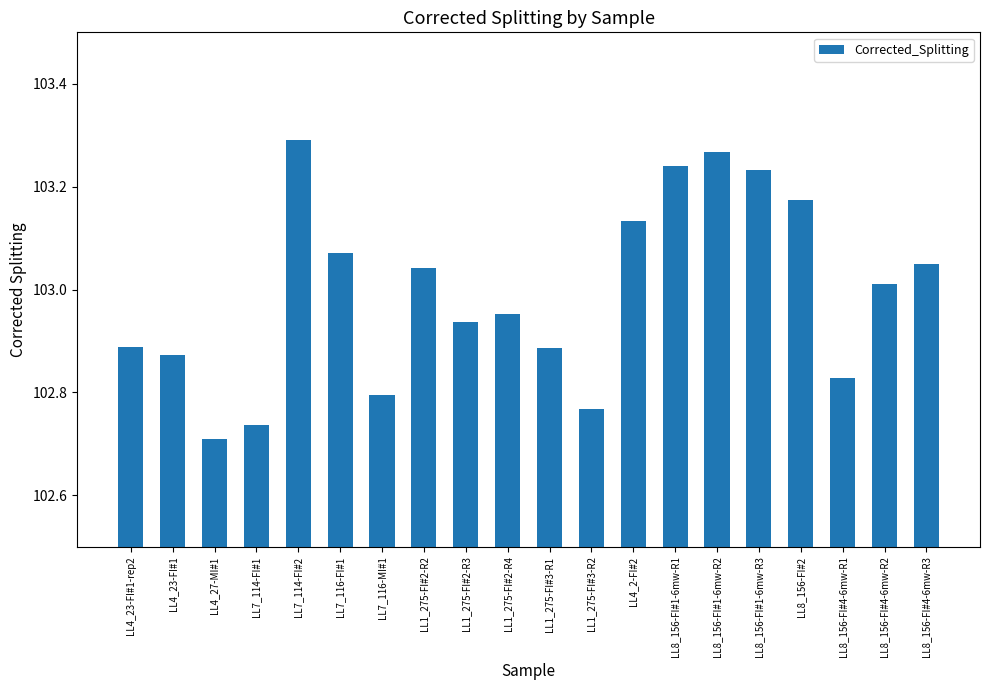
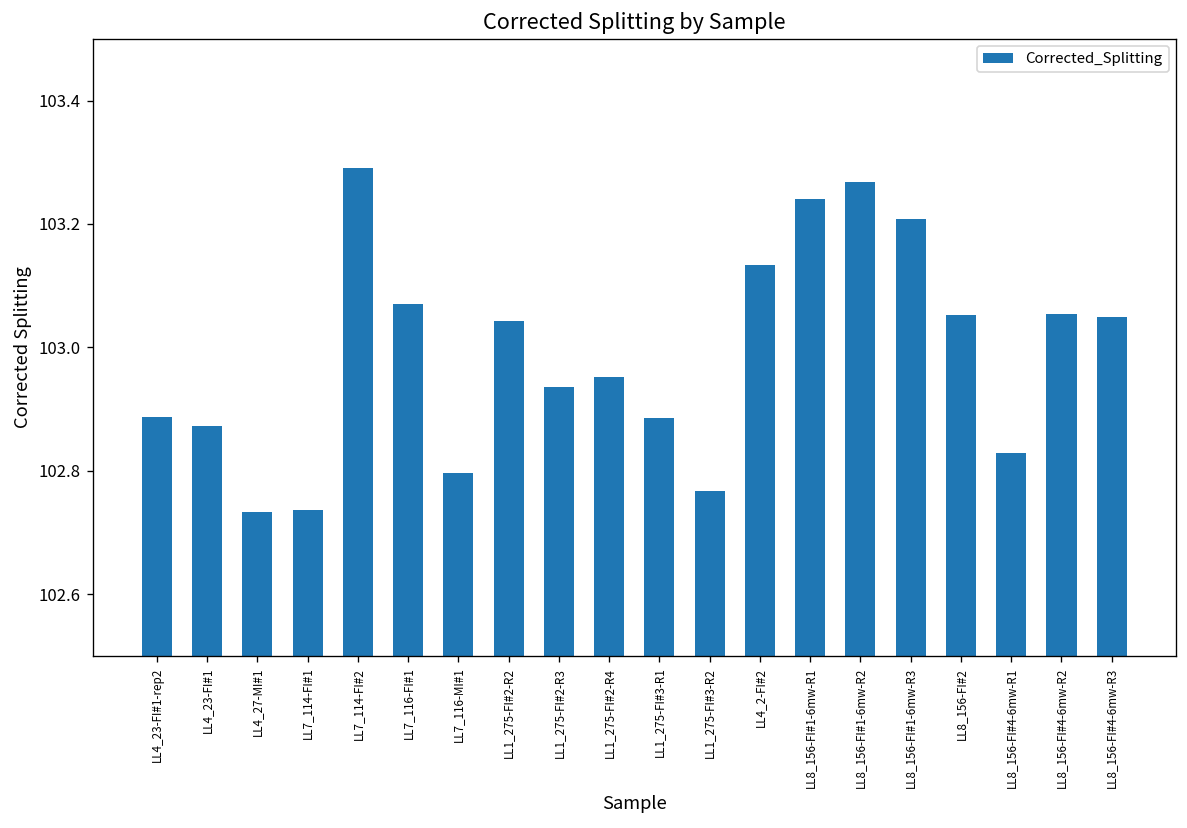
  {
    "LL4_23-FI#1-rep2": 102.89,
    "LL4_23-FI#1": 102.87,
-   "LL4_27-MI#1": 102.71,
+   "LL4_27-MI#1": 102.73,
    "LL7_114-FI#1": 102.74,
    "LL7_114-FI#2": 103.29,
    "LL7_116-FI#1": 103.07,
    "LL7_116-MI#1": 102.80,
    "LL1_275-FI#2-R2": 103.04,
    "LL1_275-FI#2-R3": 102.94,
    "LL1_275-FI#2-R4": 102.95,
    "LL1_275-FI#3-R1": 102.89,
    "LL1_275-FI#3-R2": 102.77,
    "LL4_2-FI#2": 103.13,
    "LL8_156-FI#1-6mw-R1": 103.24,
    "LL8_156-FI#1-6mw-R2": 103.27,
-   "LL8_156-FI#1-6mw-R3": 103.23,
-   "LL8_156-FI#2": 103.17,
+   "LL8_156-FI#1-6mw-R3": 103.21,
+   "LL8_156-FI#2": 103.05,
    "LL8_156-FI#4-6mw-R1": 102.83,
-   "LL8_156-FI#4-6mw-R2": 103.01,
+   "LL8_156-FI#4-6mw-R2": 103.05,
    "LL8_156-FI#4-6mw-R3": 103.05
  }
